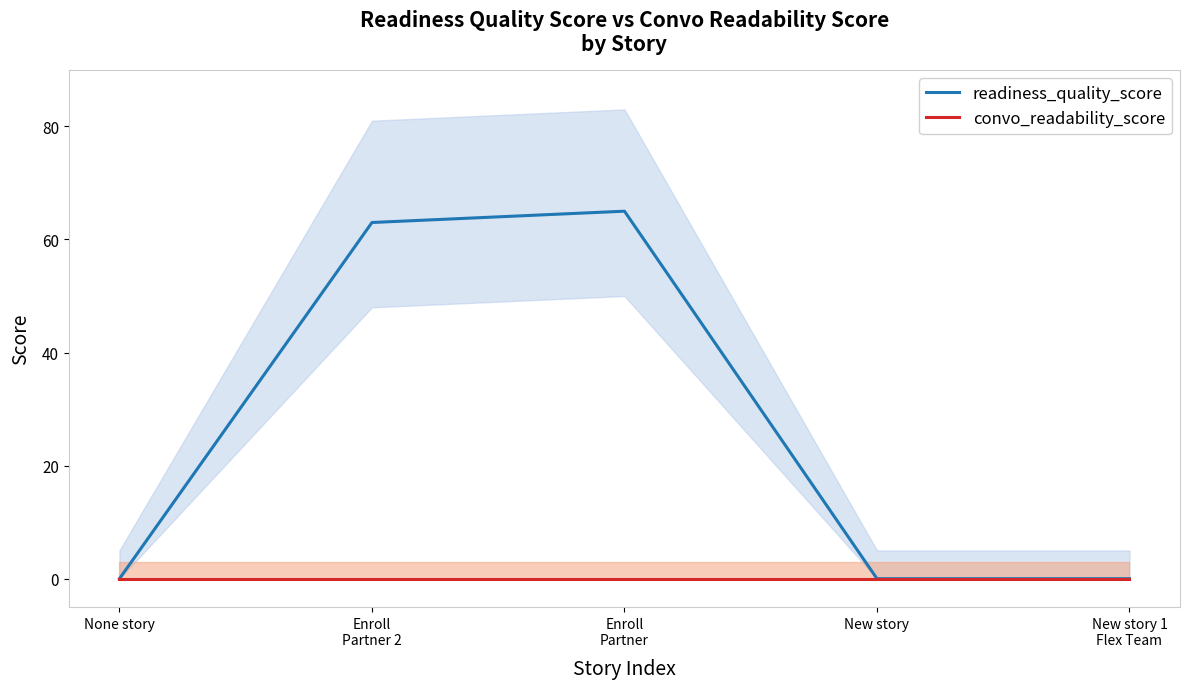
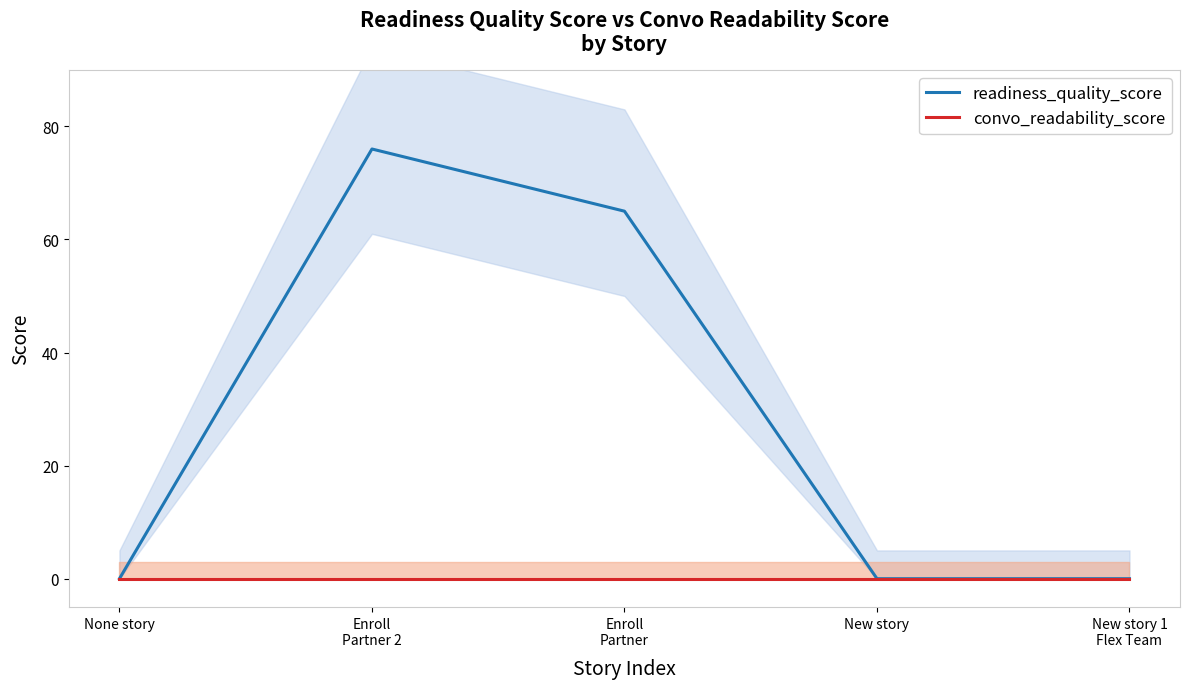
  {
    "readiness_quality_score": {
-     "Enroll Partner 2": 63,
+     "Enroll Partner 2": 76,
      "Enroll Partner": 65
    },
    "convo_readability_score": {
      "Enroll Partner 2": 0,
      "Enroll Partner": 0
    }
  }
